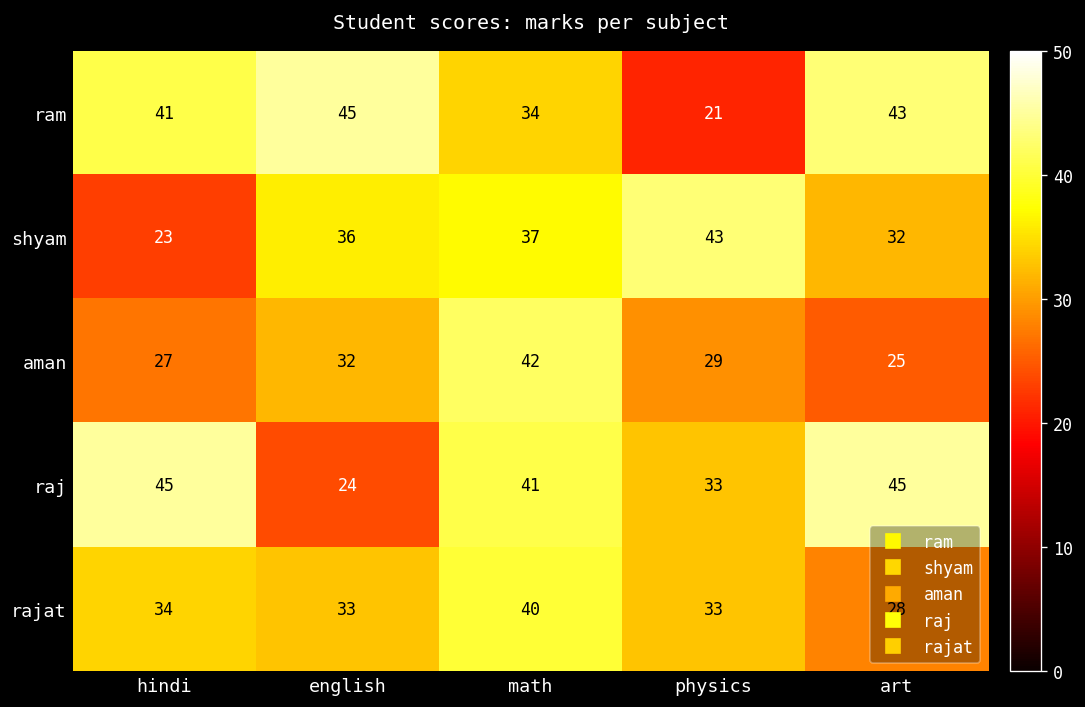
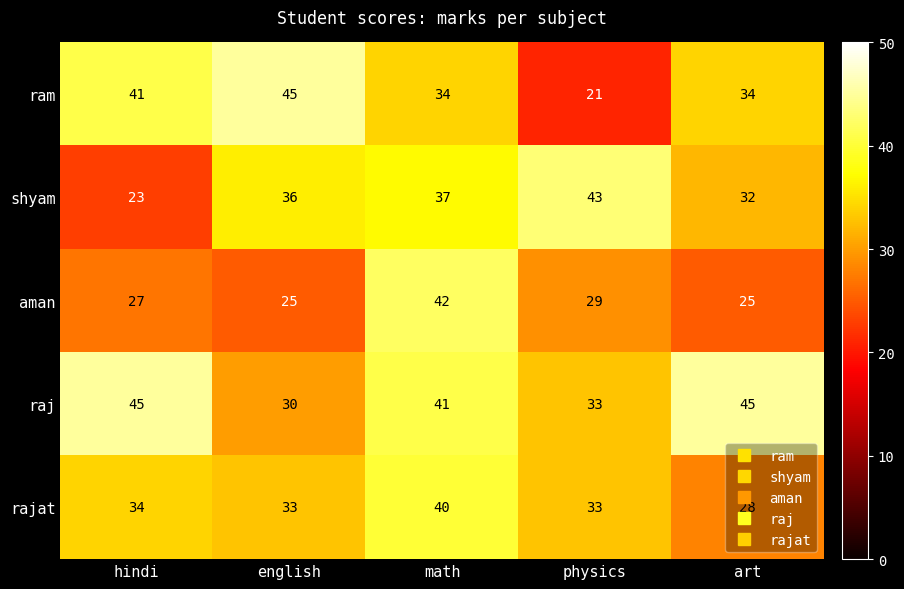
  {
    "ram": {
      "hindi": 41,
      "english": 45,
      "math": 34,
      "physics": 21,
-     "art": 43
+     "art": 34
    },
    "shyam": {
      "hindi": 23,
      "english": 36,
      "math": 37,
      "physics": 43,
      "art": 32
    },
    "aman": {
      "hindi": 27,
-     "english": 32,
+     "english": 25,
      "math": 42,
      "physics": 29,
      "art": 25
    },
    "raj": {
      "hindi": 45,
-     "english": 24,
+     "english": 30,
      "math": 41,
      "physics": 33,
      "art": 45
    },
    "rajat": {
      "hindi": 34,
      "english": 33,
      "math": 40,
      "physics": 33
    }
  }
